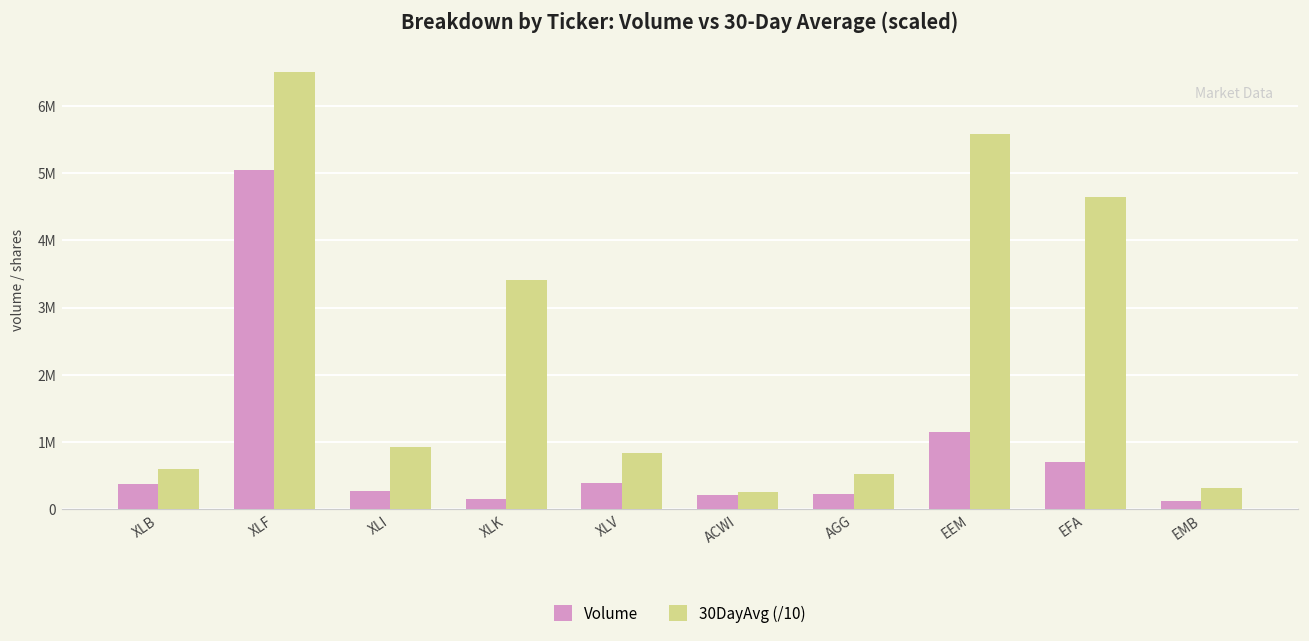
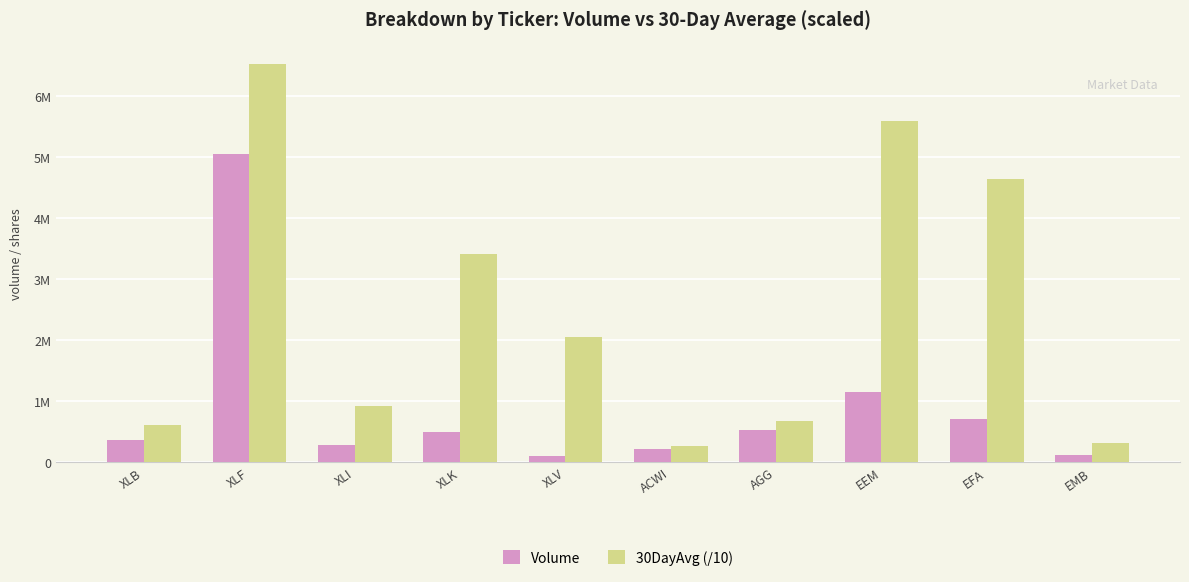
  {
    "Volume": {
      "XLB": 400000,
      "XLF": 5100000,
      "XLI": 300000,
-     "XLK": 200000,
-     "XLV": 400000,
+     "XLK": 500000,
+     "XLV": 100000,
      "ACWI": 200000,
-     "AGG": 200000,
+     "AGG": 500000,
      "EEM": 1200000,
      "EFA": 700000,
      "EMB": 100000
    },
    "30DayAvg (/10)": {
      "XLB": 600000,
      "XLF": 6500000,
      "XLI": 900000,
      "XLK": 3400000,
-     "XLV": 800000,
+     "XLV": 2100000,
      "ACWI": 300000,
-     "AGG": 500000,
+     "AGG": 700000,
      "EEM": 5600000,
      "EFA": 4600000,
      "EMB": 300000
    }
  }
